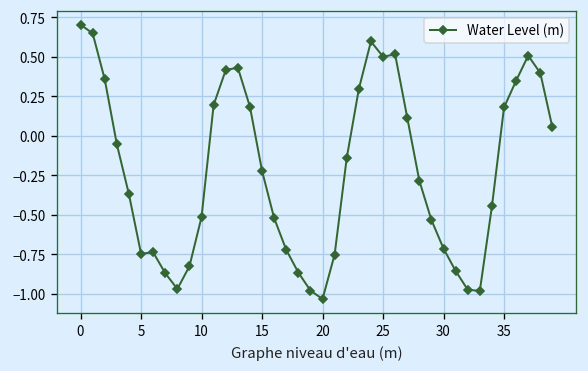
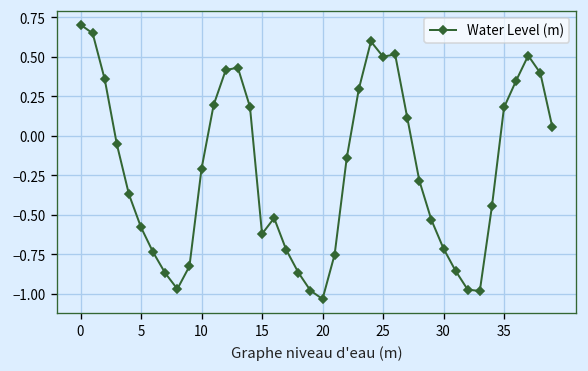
  {
    "0": 0.70,
-   "5": -0.75,
-   "10": -0.51,
-   "15": -0.22,
+   "5": -0.58,
+   "10": -0.21,
+   "15": -0.62,
    "20": -1.03,
    "25": 0.50,
    "30": -0.71,
    "35": 0.18
  }
